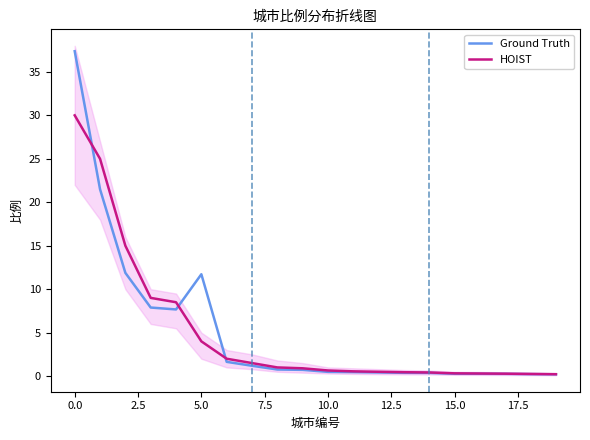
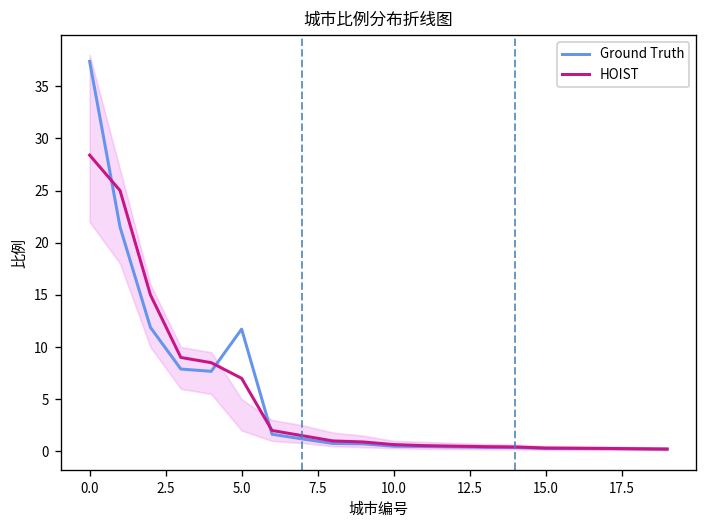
  {
    "Ground Truth": {
      "0.0": 37,
      "5.0": 12
    },
    "HOIST": {
-     "0.0": 30,
-     "5.0": 4
+     "0.0": 28,
+     "5.0": 7
    }
  }
